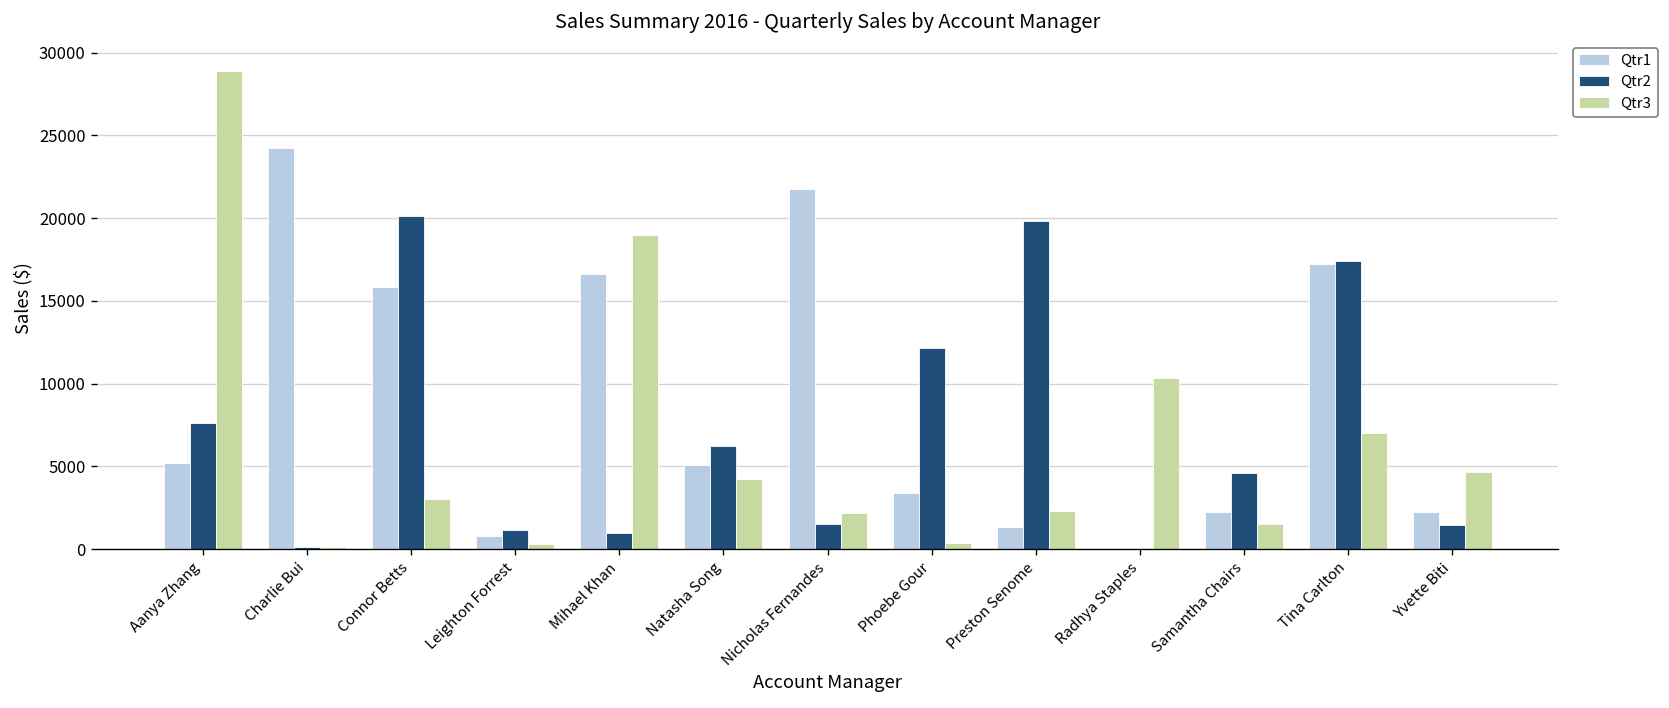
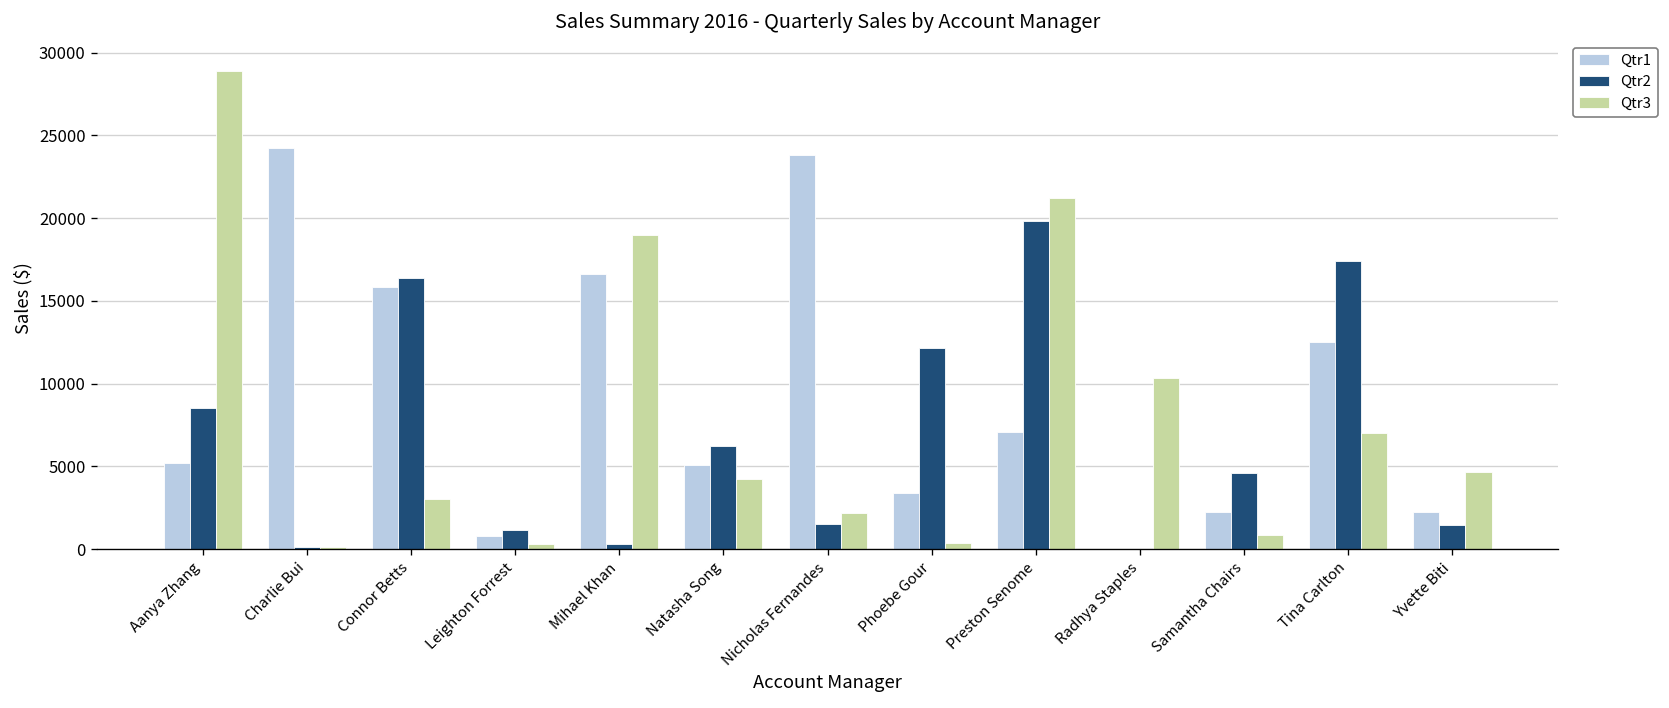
  {
    "Qtr1": {
      "Aanya Zhang": 5200,
      "Charlie Bui": 24300,
      "Connor Betts": 15800,
      "Leighton Forrest": 800,
      "Mihael Khan": 16600,
      "Natasha Song": 5100,
-     "Nicholas Fernandes": 21800,
+     "Nicholas Fernandes": 23800,
      "Phoebe Gour": 3400,
-     "Preston Senome": 1300,
+     "Preston Senome": 7100,
      "Radhya Staples": 0,
      "Samantha Chairs": 2200,
-     "Tina Carlton": 17200,
+     "Tina Carlton": 12500,
      "Yvette Biti": 2300
    },
    "Qtr2": {
-     "Aanya Zhang": 7600,
-     "Connor Betts": 20100,
+     "Aanya Zhang": 8500,
+     "Connor Betts": 16400,
      "Leighton Forrest": 1100,
-     "Mihael Khan": 1000,
+     "Mihael Khan": 300,
      "Natasha Song": 6300,
      "Nicholas Fernandes": 1500,
      "Phoebe Gour": 12200,
      "Preston Senome": 19800,
      "Samantha Chairs": 4600,
      "Tina Carlton": 17400,
      "Yvette Biti": 1500
    },
    "Qtr3": {
      "Aanya Zhang": 28900,
      "Connor Betts": 3100,
      "Leighton Forrest": 300,
      "Mihael Khan": 19000,
      "Natasha Song": 4300,
      "Nicholas Fernandes": 2200,
      "Phoebe Gour": 400,
-     "Preston Senome": 2300,
+     "Preston Senome": 21200,
      "Radhya Staples": 10400,
-     "Samantha Chairs": 1500,
+     "Samantha Chairs": 900,
      "Tina Carlton": 7000,
      "Yvette Biti": 4700
    }
  }
